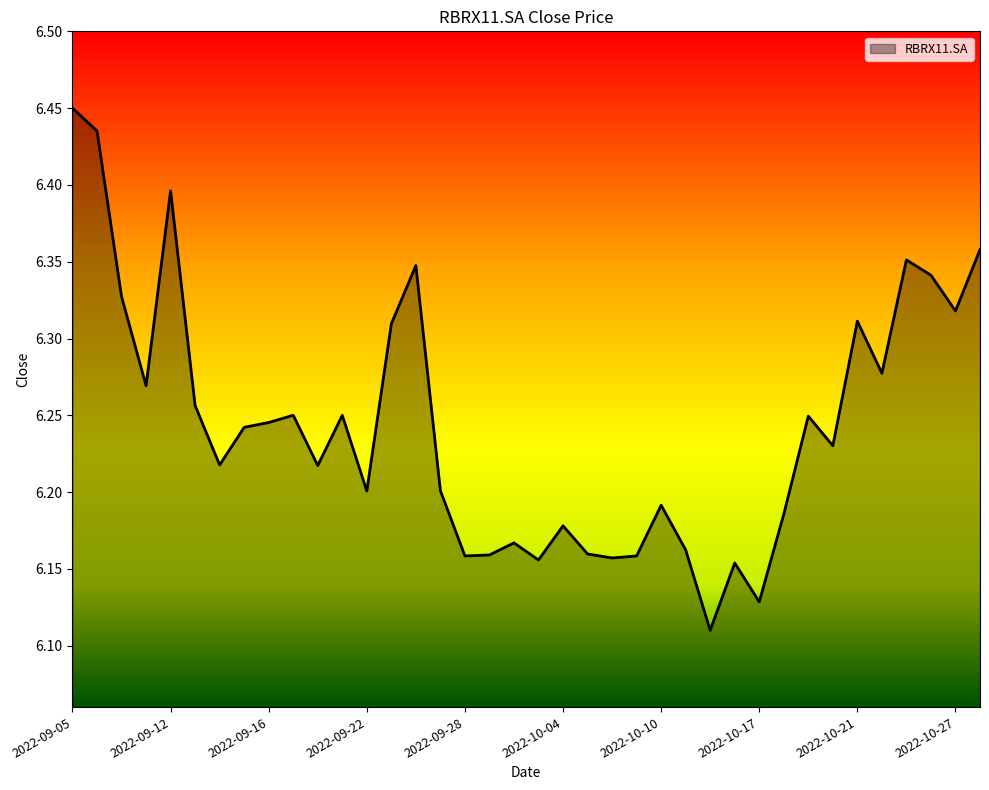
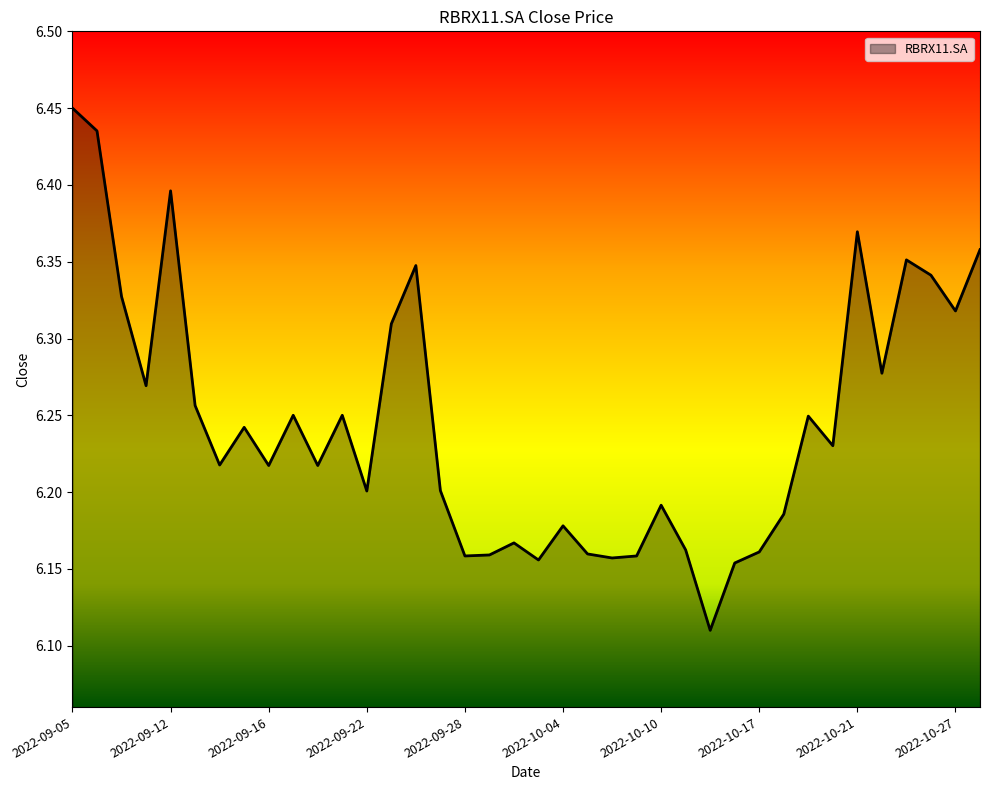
  {
    "2022-09-05": 6.450,
    "2022-09-12": 6.396,
-   "2022-09-16": 6.245,
+   "2022-09-16": 6.217,
    "2022-09-22": 6.201,
    "2022-09-28": 6.158,
    "2022-10-04": 6.178,
    "2022-10-10": 6.191,
-   "2022-10-17": 6.129,
-   "2022-10-21": 6.311,
+   "2022-10-17": 6.161,
+   "2022-10-21": 6.370,
    "2022-10-27": 6.318
  }
